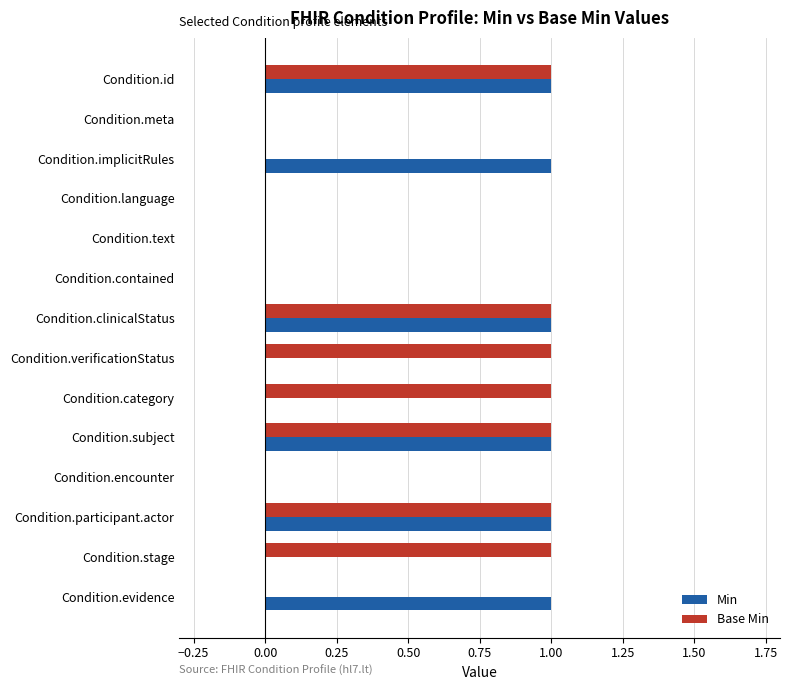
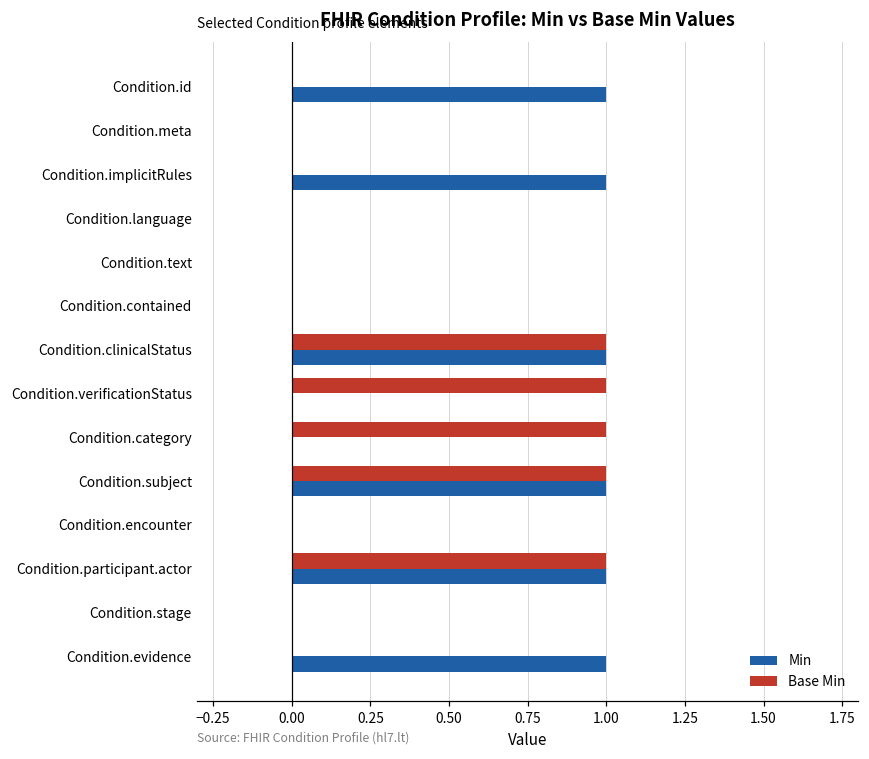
  {
    "Min": {
      "Condition.id": 1,
      "Condition.meta": 0,
      "Condition.implicitRules": 1,
      "Condition.language": 0,
      "Condition.text": 0,
      "Condition.contained": 0,
      "Condition.clinicalStatus": 1,
      "Condition.verificationStatus": 0,
      "Condition.category": 0,
      "Condition.subject": 1,
      "Condition.encounter": 0,
      "Condition.participant.actor": 1,
      "Condition.stage": 0,
      "Condition.evidence": 1
    },
    "Base Min": {
-     "Condition.id": 1,
+     "Condition.id": 0,
      "Condition.meta": 0,
      "Condition.implicitRules": 0,
      "Condition.language": 0,
      "Condition.text": 0,
      "Condition.contained": 0,
      "Condition.clinicalStatus": 1,
      "Condition.verificationStatus": 1,
      "Condition.category": 1,
      "Condition.subject": 1,
      "Condition.encounter": 0,
      "Condition.participant.actor": 1,
-     "Condition.stage": 1,
+     "Condition.stage": 0,
      "Condition.evidence": 0
    }
  }
